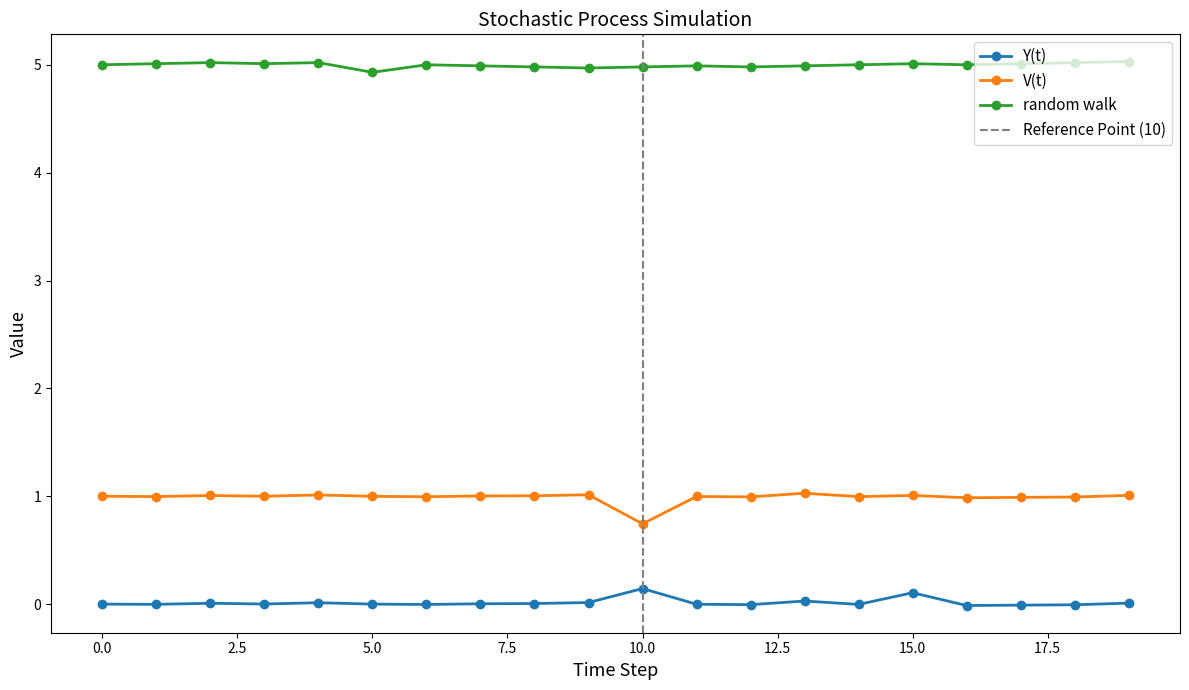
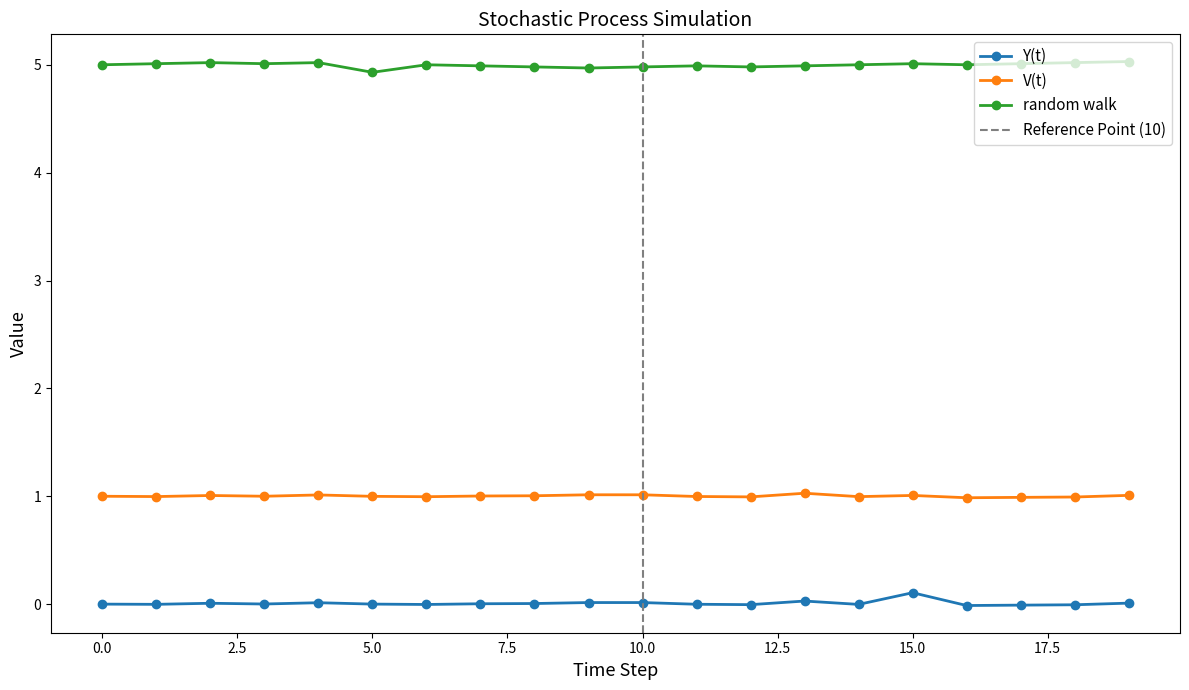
  {
    "Y(t)": {
      "0.0": 0.00,
      "5.0": 0.00,
-     "10.0": 0.14,
+     "10.0": 0.01,
      "15.0": 0.11
    },
    "V(t)": {
      "0.0": 1.00,
      "5.0": 1.00,
-     "10.0": 0.74,
+     "10.0": 1.01,
      "15.0": 1.01
    },
    "random walk": {
      "0.0": 5.00,
      "5.0": 4.93,
      "10.0": 4.98,
      "15.0": 5.01
    }
  }
